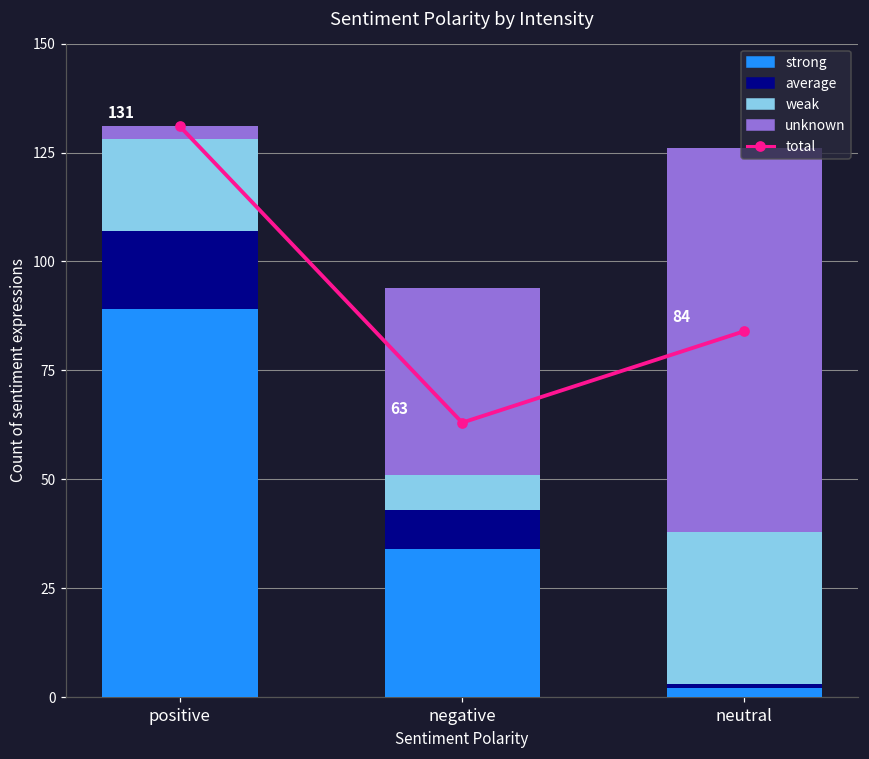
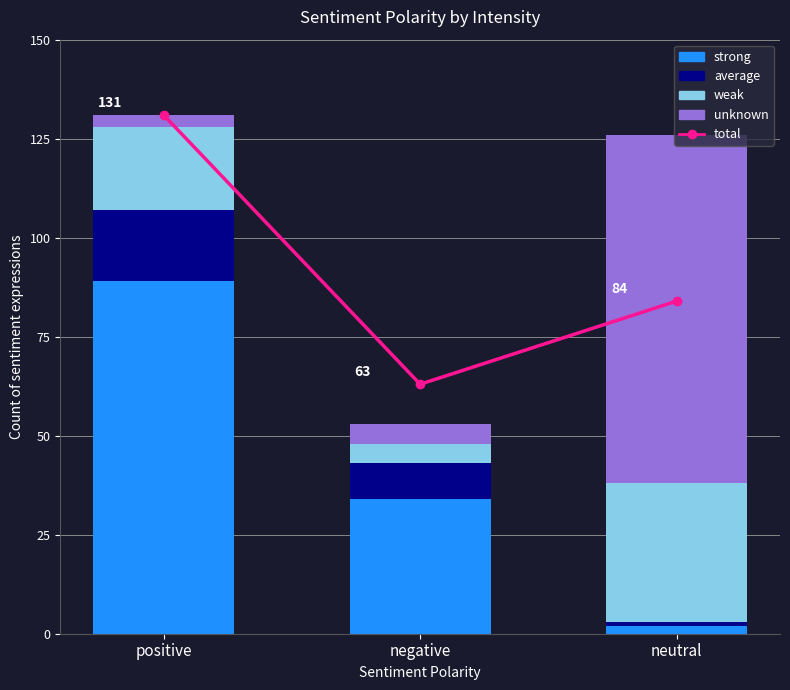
  {
    "total": {
      "positive": 131,
      "negative": 63,
      "neutral": 84
    },
    "strong": {
      "positive": 89,
      "negative": 34,
      "neutral": 2
    },
    "average": {
      "positive": 18,
      "negative": 9,
      "neutral": 1
    },
    "weak": {
      "positive": 21,
-     "negative": 8,
+     "negative": 5,
      "neutral": 35
    },
    "unknown": {
      "positive": 3,
-     "negative": 43
+     "negative": 5
    }
  }
